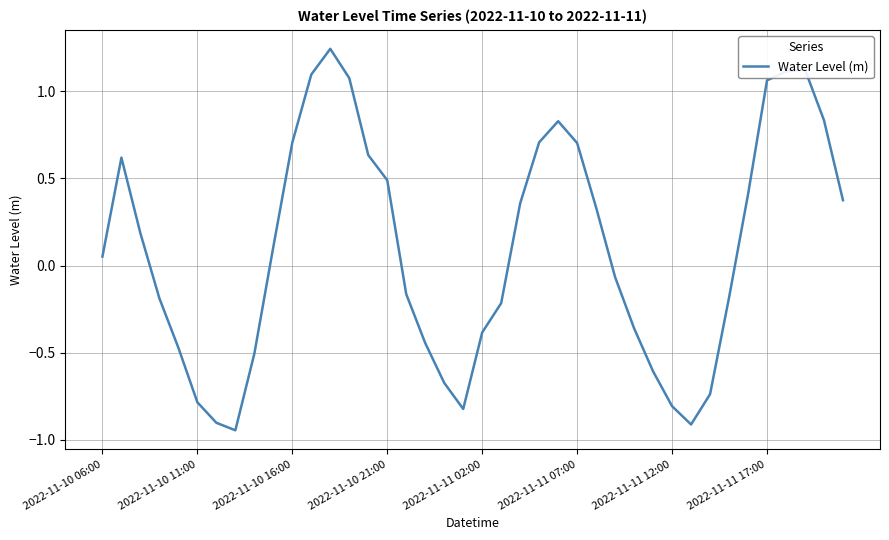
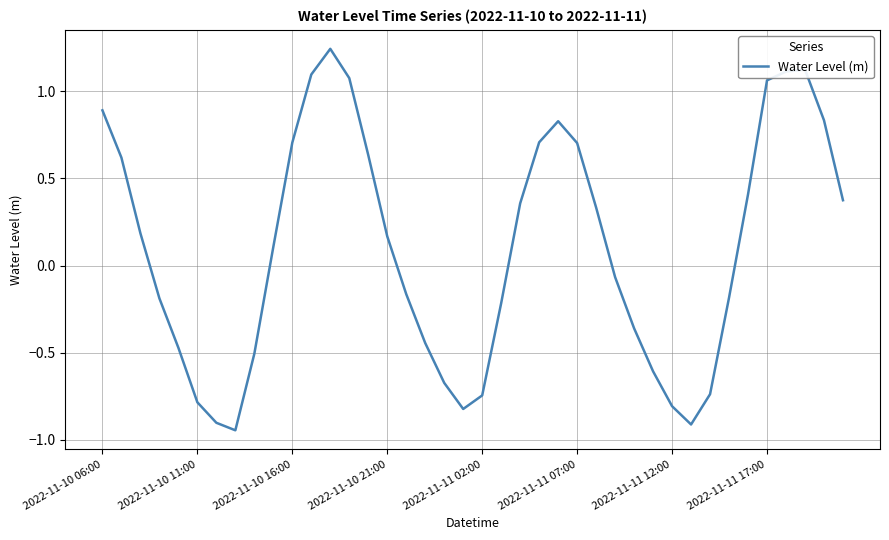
  {
-   "2022-11-10 06:00": 0.05,
+   "2022-11-10 06:00": 0.89,
    "2022-11-10 11:00": -0.79,
    "2022-11-10 16:00": 0.71,
-   "2022-11-10 21:00": 0.49,
-   "2022-11-11 02:00": -0.38,
+   "2022-11-10 21:00": 0.17,
+   "2022-11-11 02:00": -0.75,
    "2022-11-11 07:00": 0.70,
    "2022-11-11 12:00": -0.81,
    "2022-11-11 17:00": 1.06
  }
